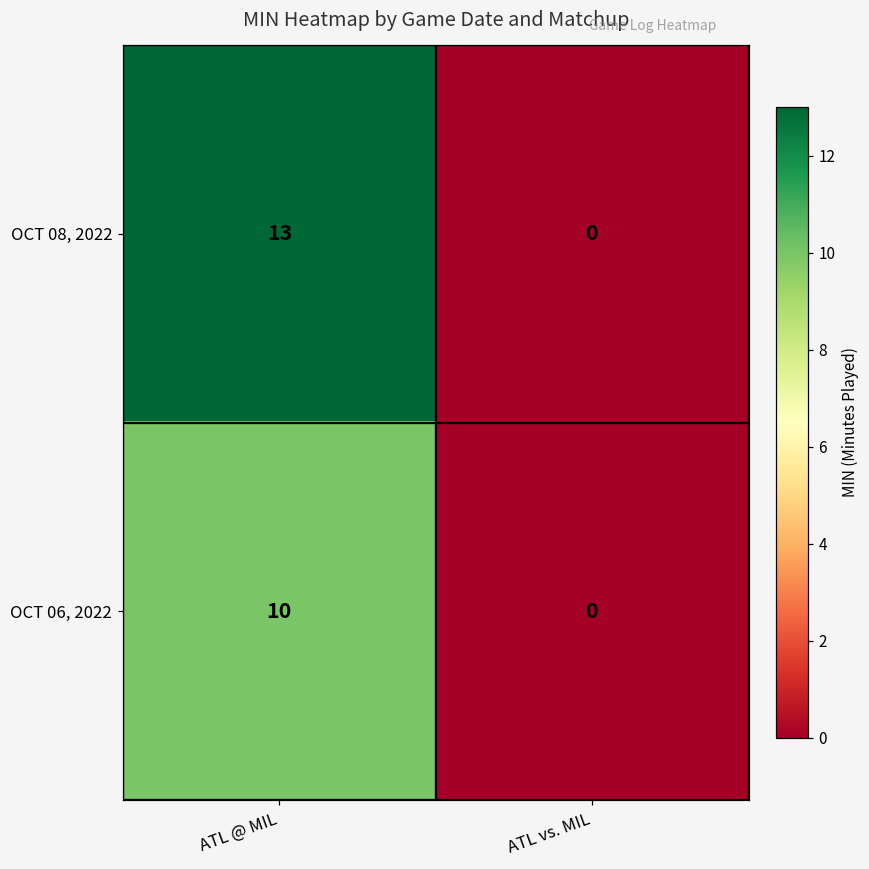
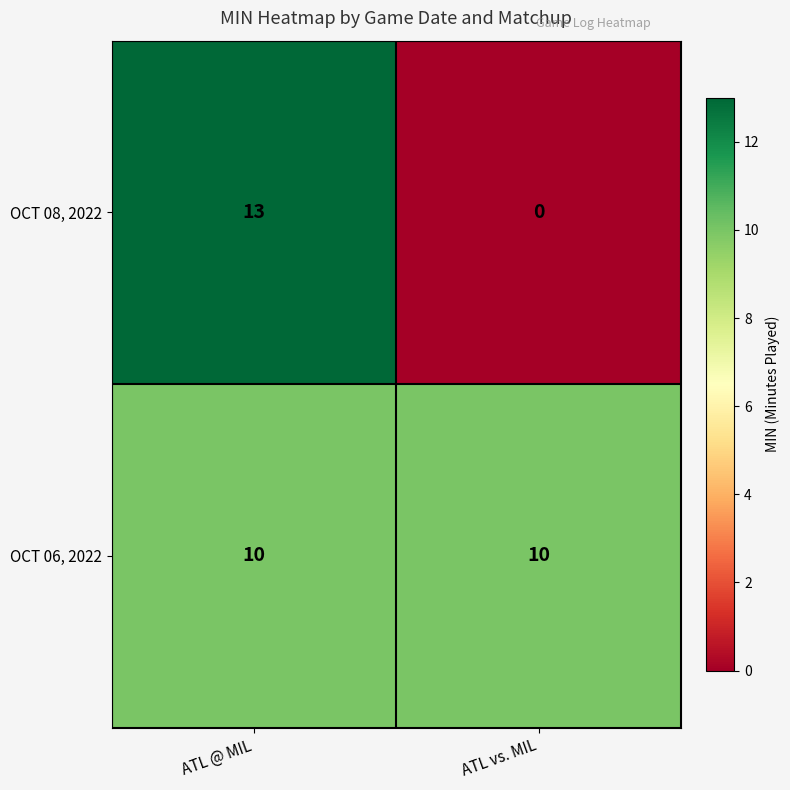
  {
    "OCT 08, 2022": {
      "ATL @ MIL": 13,
      "ATL vs. MIL": 0
    },
    "OCT 06, 2022": {
      "ATL @ MIL": 10,
-     "ATL vs. MIL": 0
+     "ATL vs. MIL": 10
    }
  }
